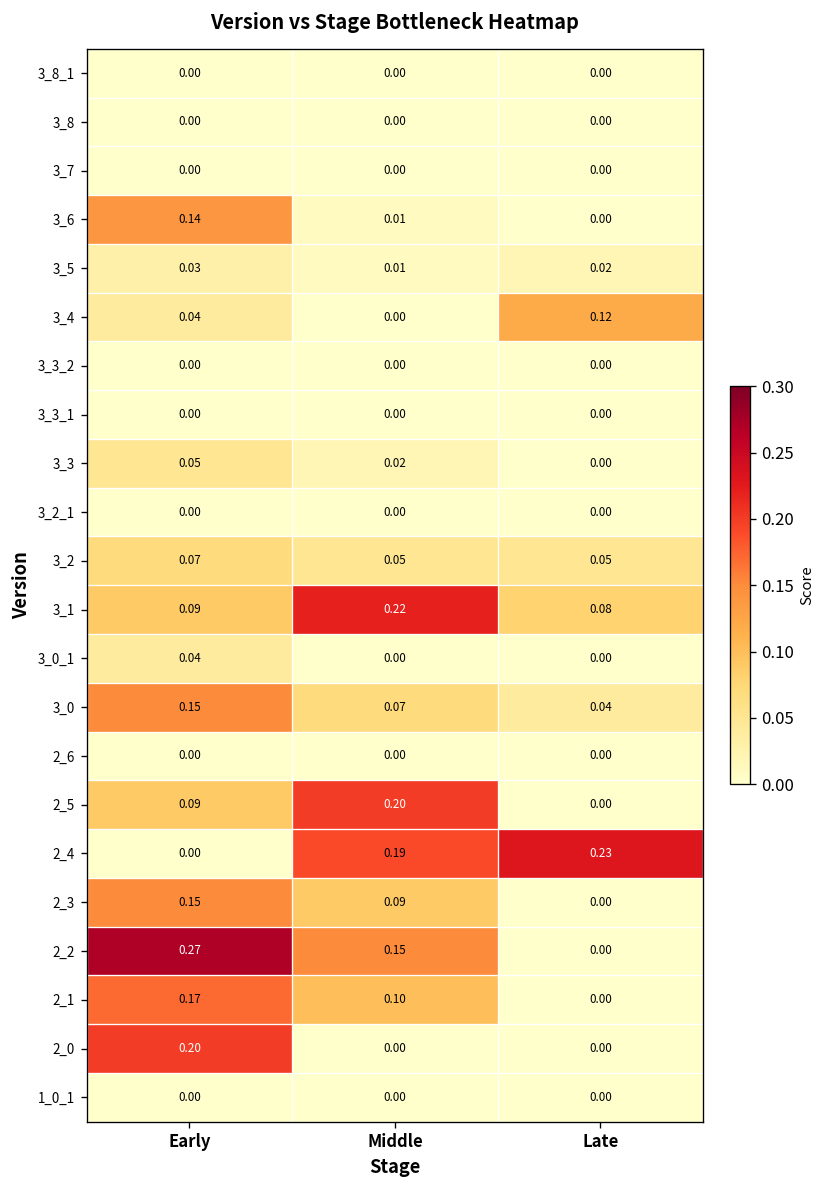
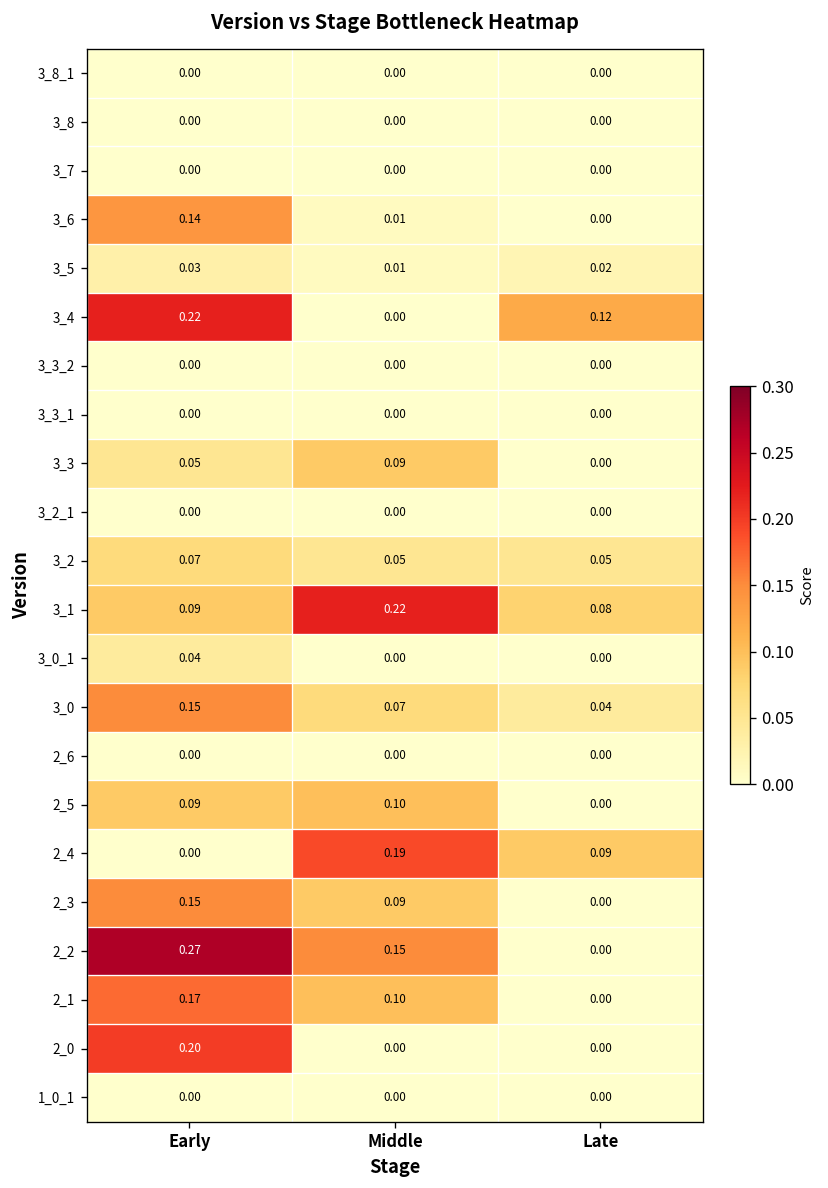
  {
    "3_8_1": {
      "Early": 0.00,
      "Middle": 0.00,
      "Late": 0.00
    },
    "3_8": {
      "Early": 0.00,
      "Middle": 0.00,
      "Late": 0.00
    },
    "3_7": {
      "Early": 0.00,
      "Middle": 0.00,
      "Late": 0.00
    },
    "3_6": {
      "Early": 0.14,
      "Middle": 0.01,
      "Late": 0.00
    },
    "3_5": {
      "Early": 0.03,
      "Middle": 0.01,
      "Late": 0.02
    },
    "3_4": {
-     "Early": 0.04,
+     "Early": 0.22,
      "Middle": 0.00,
      "Late": 0.12
    },
    "3_3_2": {
      "Early": 0.00,
      "Middle": 0.00,
      "Late": 0.00
    },
    "3_3_1": {
      "Early": 0.00,
      "Middle": 0.00,
      "Late": 0.00
    },
    "3_3": {
      "Early": 0.05,
-     "Middle": 0.02,
+     "Middle": 0.09,
      "Late": 0.00
    },
    "3_2_1": {
      "Early": 0.00,
      "Middle": 0.00,
      "Late": 0.00
    },
    "3_2": {
      "Early": 0.07,
      "Middle": 0.05,
      "Late": 0.05
    },
    "3_1": {
      "Early": 0.09,
      "Middle": 0.22,
      "Late": 0.08
    },
    "3_0_1": {
      "Early": 0.04,
      "Middle": 0.00,
      "Late": 0.00
    },
    "3_0": {
      "Early": 0.15,
      "Middle": 0.07,
      "Late": 0.04
    },
    "2_6": {
      "Early": 0.00,
      "Middle": 0.00,
      "Late": 0.00
    },
    "2_5": {
      "Early": 0.09,
-     "Middle": 0.20,
+     "Middle": 0.10,
      "Late": 0.00
    },
    "2_4": {
      "Early": 0.00,
      "Middle": 0.19,
-     "Late": 0.23
+     "Late": 0.09
    },
    "2_3": {
      "Early": 0.15,
      "Middle": 0.09,
      "Late": 0.00
    },
    "2_2": {
      "Early": 0.27,
      "Middle": 0.15,
      "Late": 0.00
    },
    "2_1": {
      "Early": 0.17,
      "Middle": 0.10,
      "Late": 0.00
    },
    "2_0": {
      "Early": 0.20,
      "Middle": 0.00,
      "Late": 0.00
    },
    "1_0_1": {
      "Early": 0.00,
      "Middle": 0.00,
      "Late": 0.00
    }
  }
